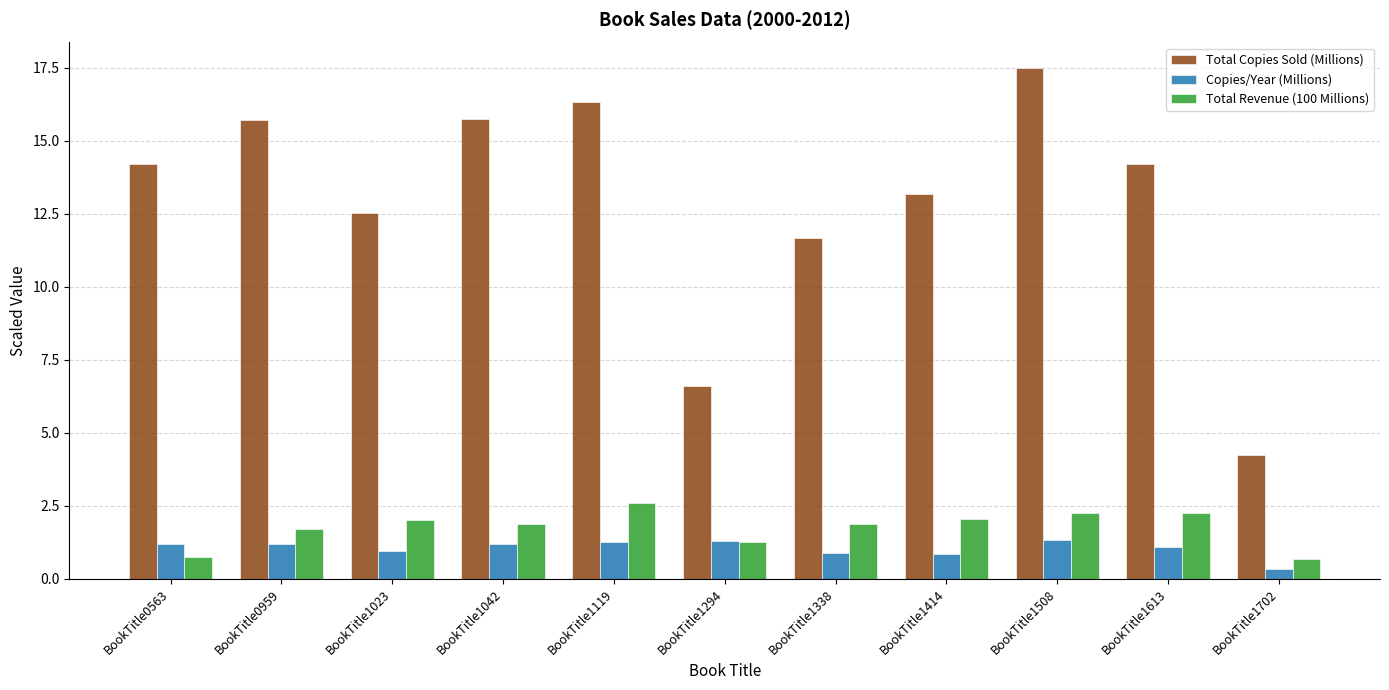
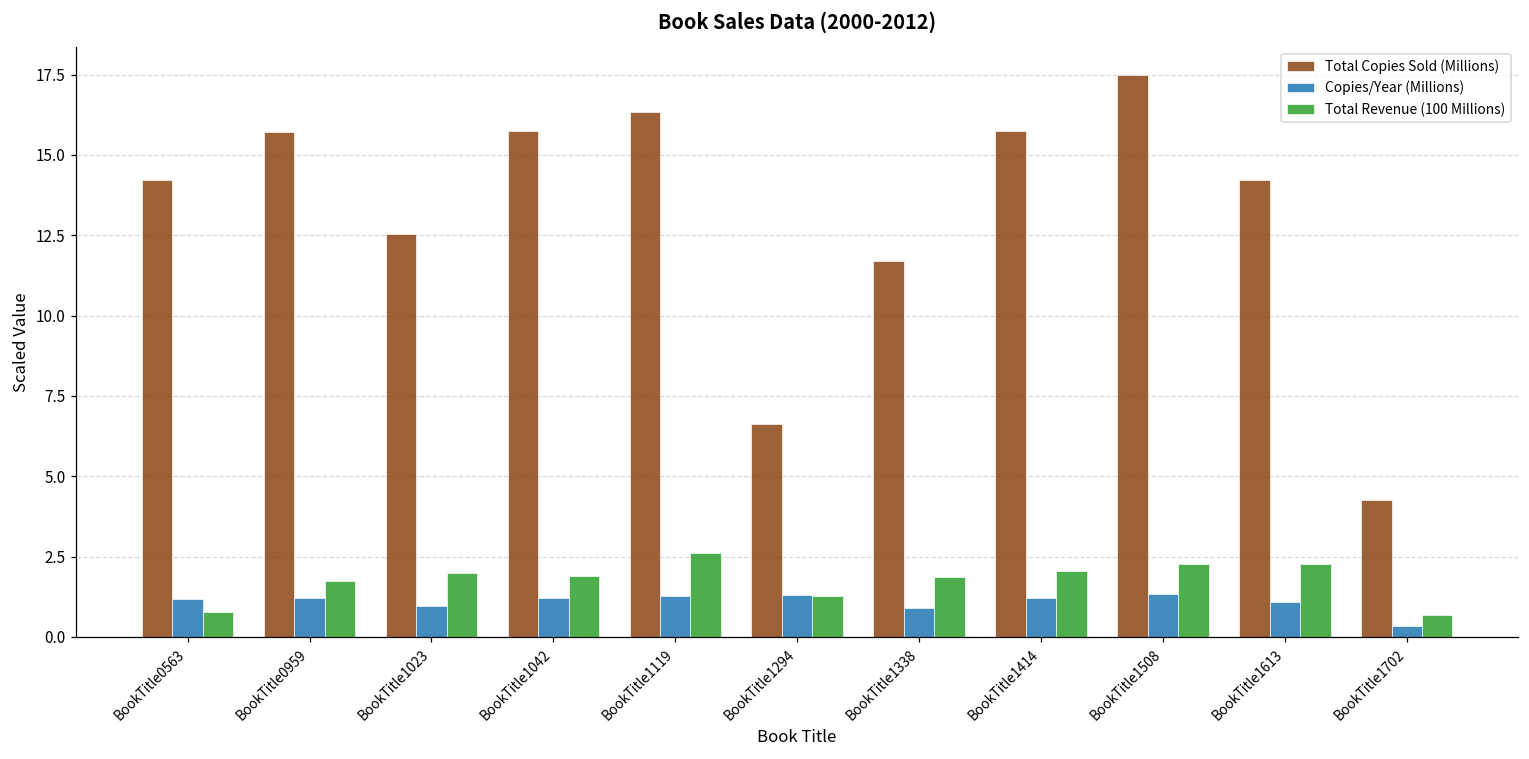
  {
    "Total Copies Sold (Millions)": {
      "BookTitle0563": 14.2,
      "BookTitle0959": 15.7,
      "BookTitle1023": 12.5,
      "BookTitle1042": 15.7,
      "BookTitle1119": 16.3,
      "BookTitle1294": 6.6,
      "BookTitle1338": 11.7,
-     "BookTitle1414": 13.2,
+     "BookTitle1414": 15.7,
      "BookTitle1508": 17.5,
      "BookTitle1613": 14.2,
      "BookTitle1702": 4.3
    },
    "Copies/Year (Millions)": {
      "BookTitle0563": 1.2,
      "BookTitle0959": 1.2,
      "BookTitle1023": 1.0,
      "BookTitle1042": 1.2,
      "BookTitle1119": 1.3,
      "BookTitle1294": 1.3,
      "BookTitle1338": 0.9,
-     "BookTitle1414": 0.8,
+     "BookTitle1414": 1.2,
      "BookTitle1508": 1.3,
      "BookTitle1613": 1.1,
      "BookTitle1702": 0.3
    },
    "Total Revenue (100 Millions)": {
      "BookTitle0563": 0.8,
      "BookTitle0959": 1.7,
      "BookTitle1023": 2.0,
      "BookTitle1042": 1.9,
      "BookTitle1119": 2.6,
      "BookTitle1294": 1.3,
      "BookTitle1338": 1.9,
      "BookTitle1414": 2.0,
      "BookTitle1508": 2.3,
      "BookTitle1613": 2.3,
      "BookTitle1702": 0.7
    }
  }
